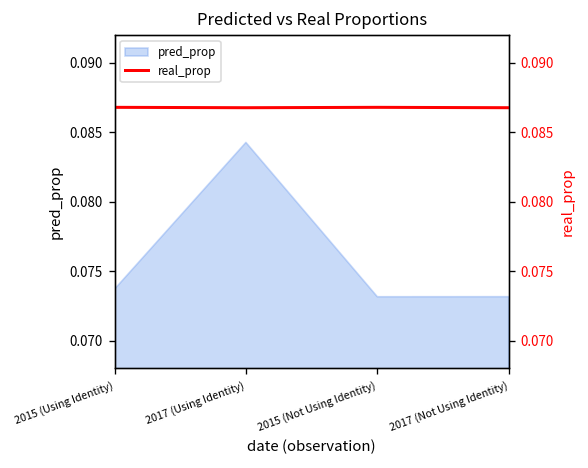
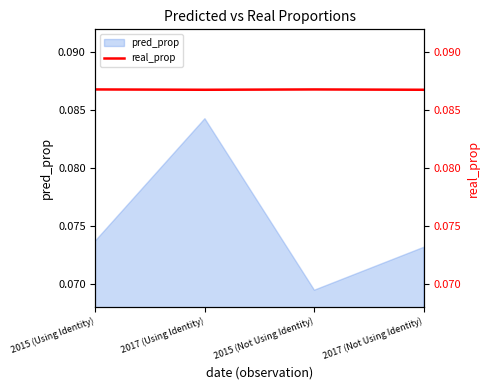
  {
    "pred_prop": {
      "2015 (Using Identity)": 0.0737,
      "2017 (Using Identity)": 0.0843,
-     "2015 (Not Using Identity)": 0.0732,
+     "2015 (Not Using Identity)": 0.0695,
      "2017 (Not Using Identity)": 0.0732
    },
    "real_prop": {
      "2015 (Using Identity)": 0.0868,
      "2017 (Using Identity)": 0.0868,
      "2015 (Not Using Identity)": 0.0868,
      "2017 (Not Using Identity)": 0.0868
    }
  }
